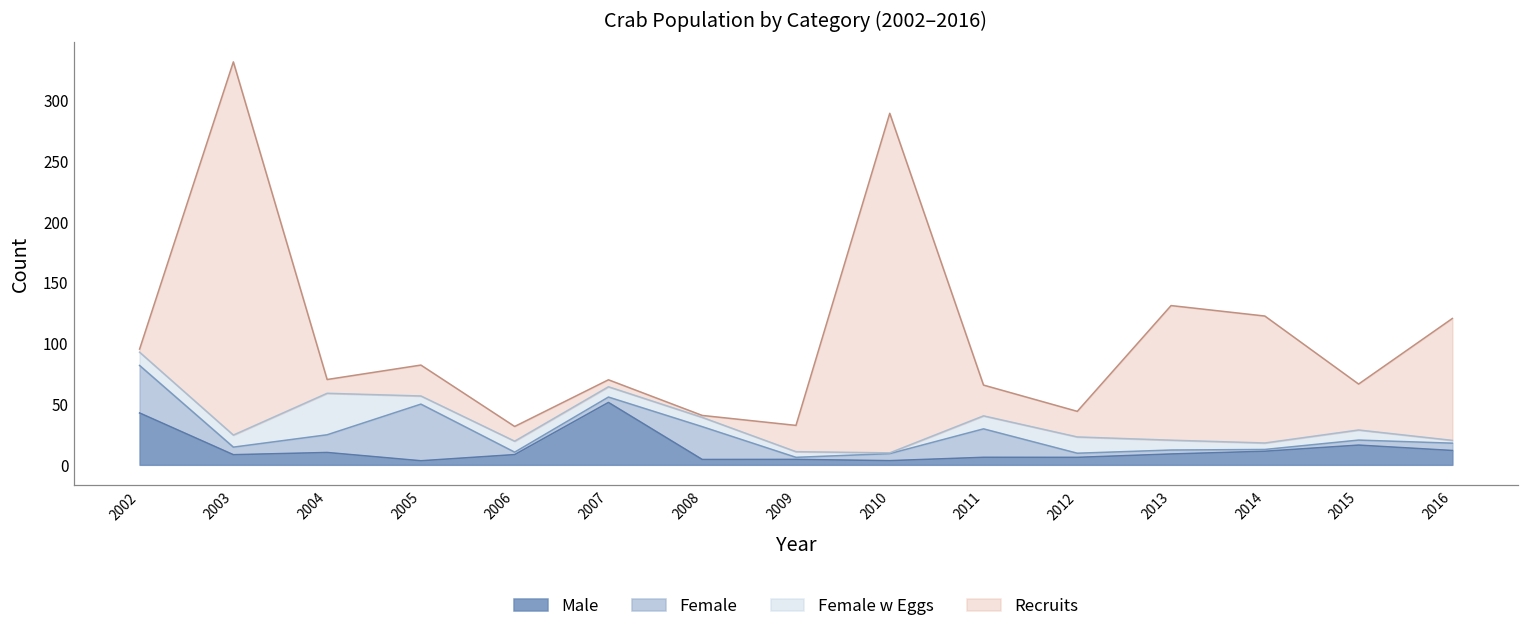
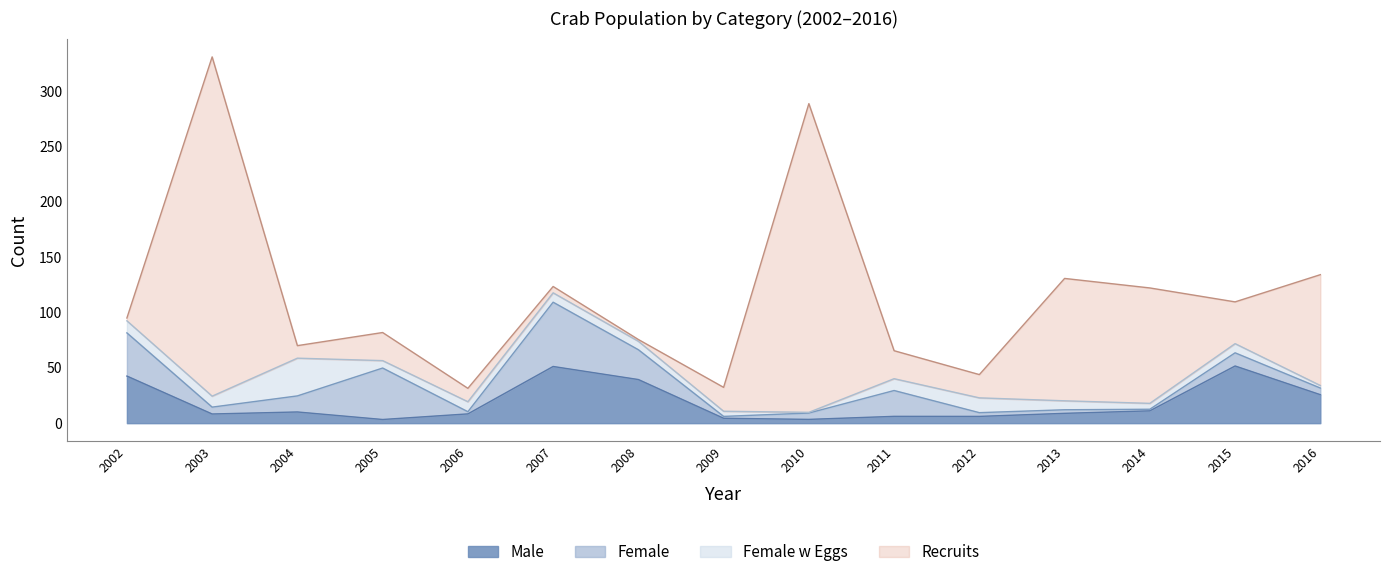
  {
    "Male": {
      "2002": 43,
      "2003": 8,
      "2004": 10,
      "2005": 3,
      "2007": 51,
-     "2008": 4,
+     "2008": 39,
      "2010": 3,
      "2011": 6,
      "2012": 6,
      "2013": 9,
-     "2015": 16,
-     "2016": 12
+     "2015": 52,
+     "2016": 26
    },
    "Female": {
      "2002": 39,
      "2003": 6,
      "2004": 15,
      "2005": 47,
-     "2007": 4,
+     "2007": 58,
      "2008": 27,
      "2011": 23,
      "2012": 3,
      "2013": 3,
-     "2015": 4
+     "2015": 12
    }
  }
